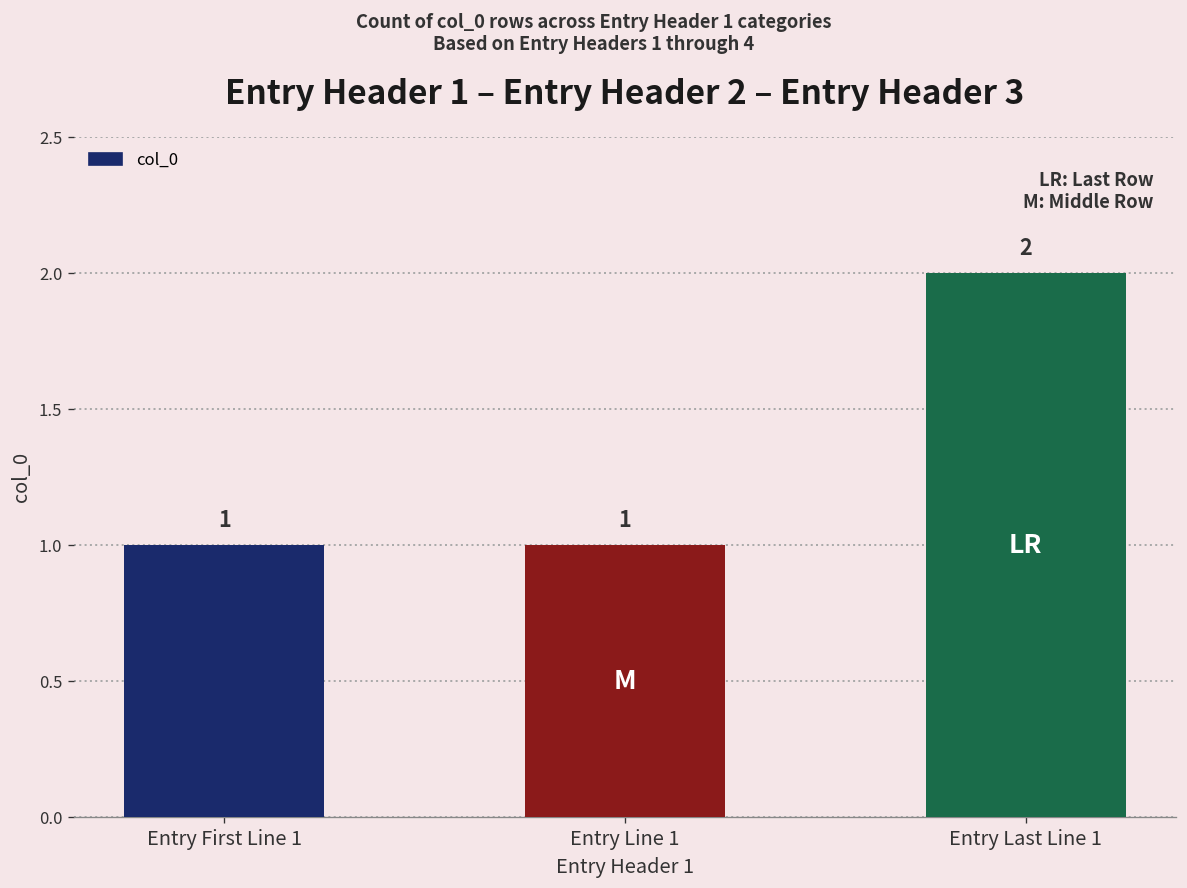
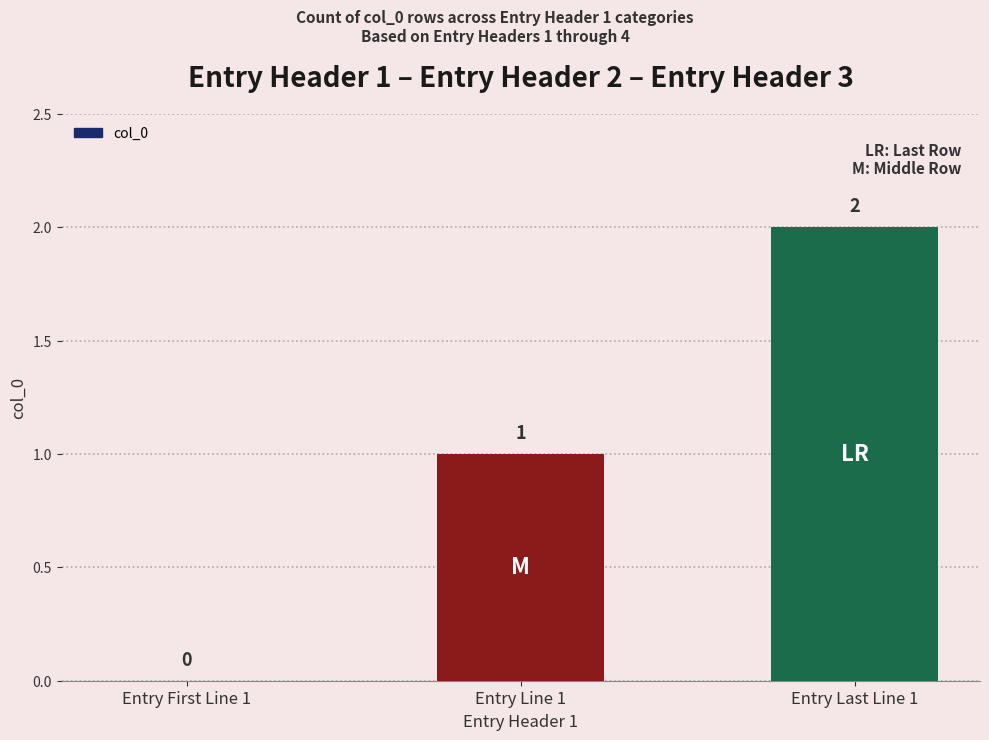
  {
-   "Entry First Line 1": 1,
+   "Entry First Line 1": 0,
    "Entry Line 1": 1,
    "Entry Last Line 1": 2
  }
